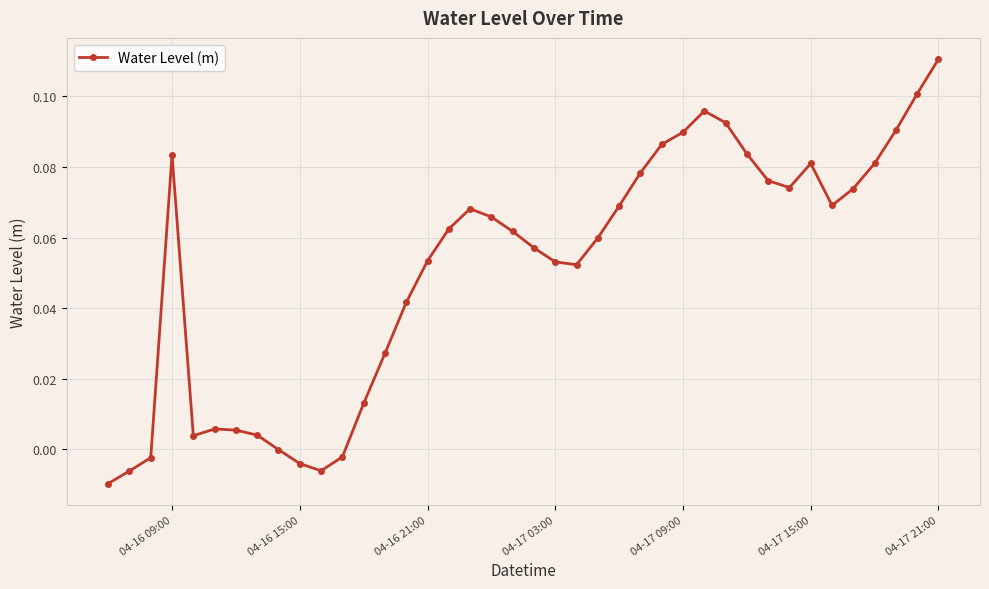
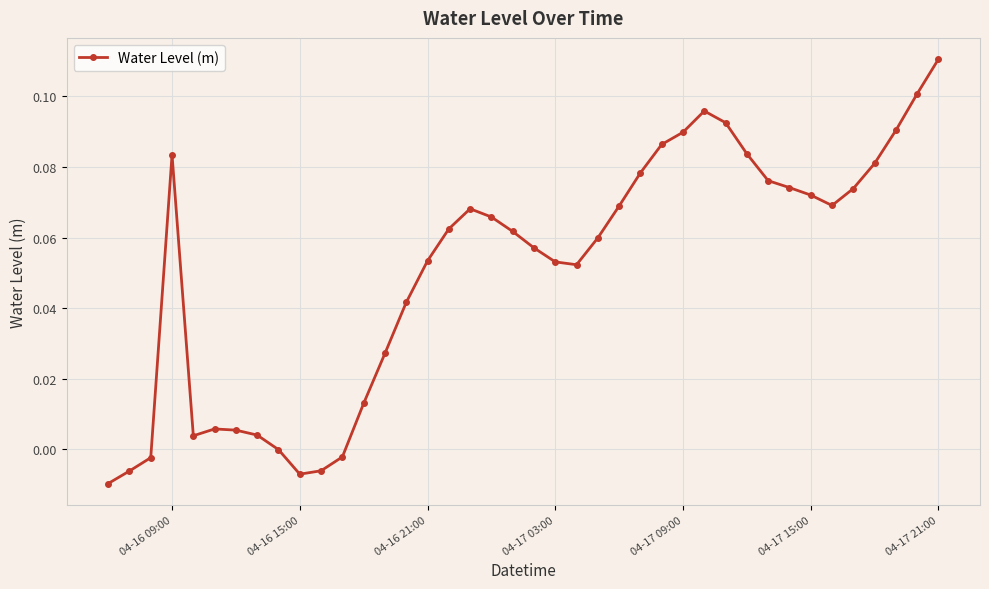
  {
    "04-16 09:00": 0.083,
-   "04-16 15:00": -0.004,
+   "04-16 15:00": -0.007,
    "04-16 21:00": 0.053,
    "04-17 03:00": 0.053,
    "04-17 09:00": 0.090,
-   "04-17 15:00": 0.081,
+   "04-17 15:00": 0.072,
    "04-17 21:00": 0.111
  }
